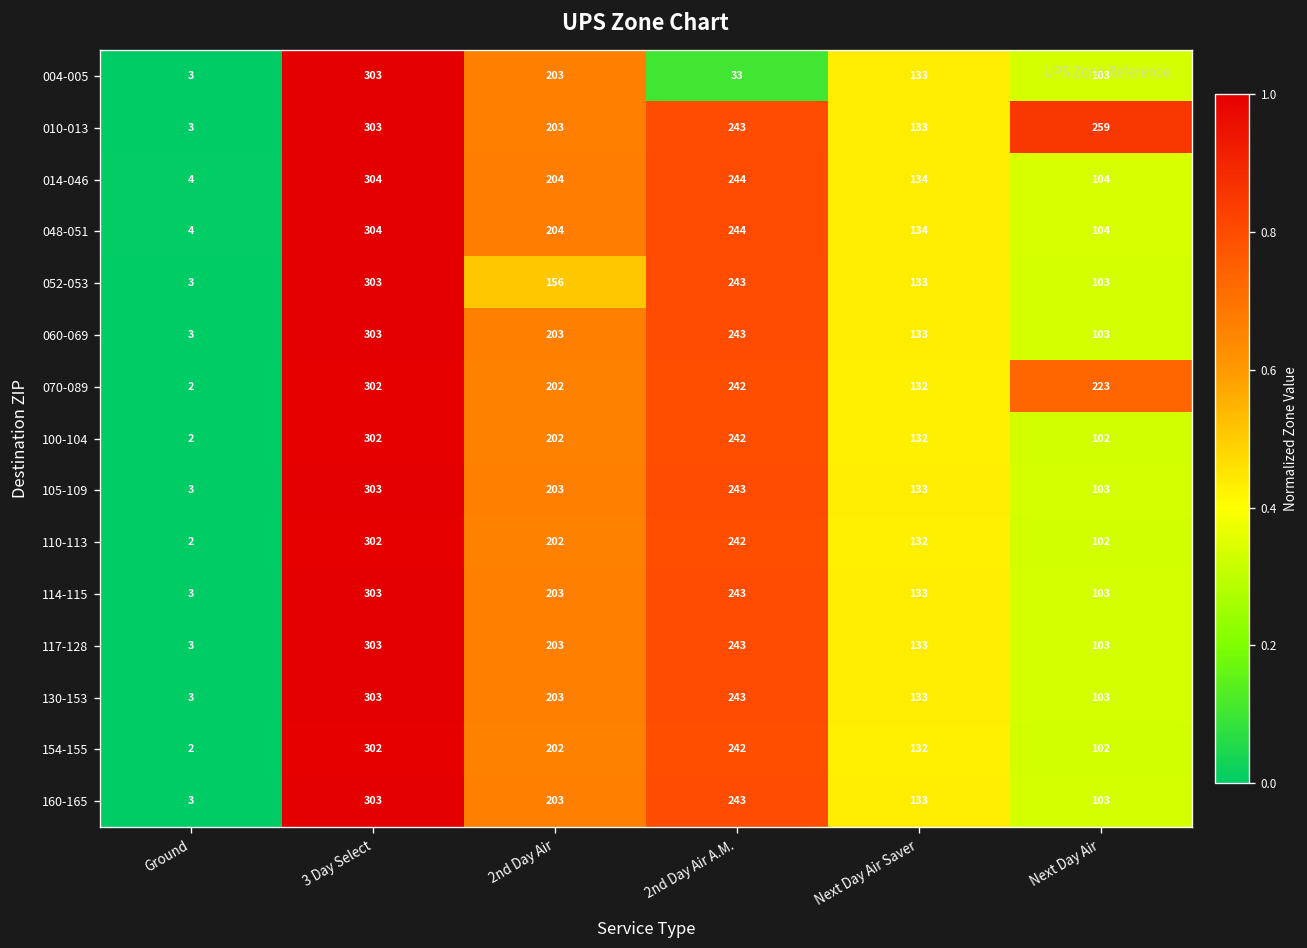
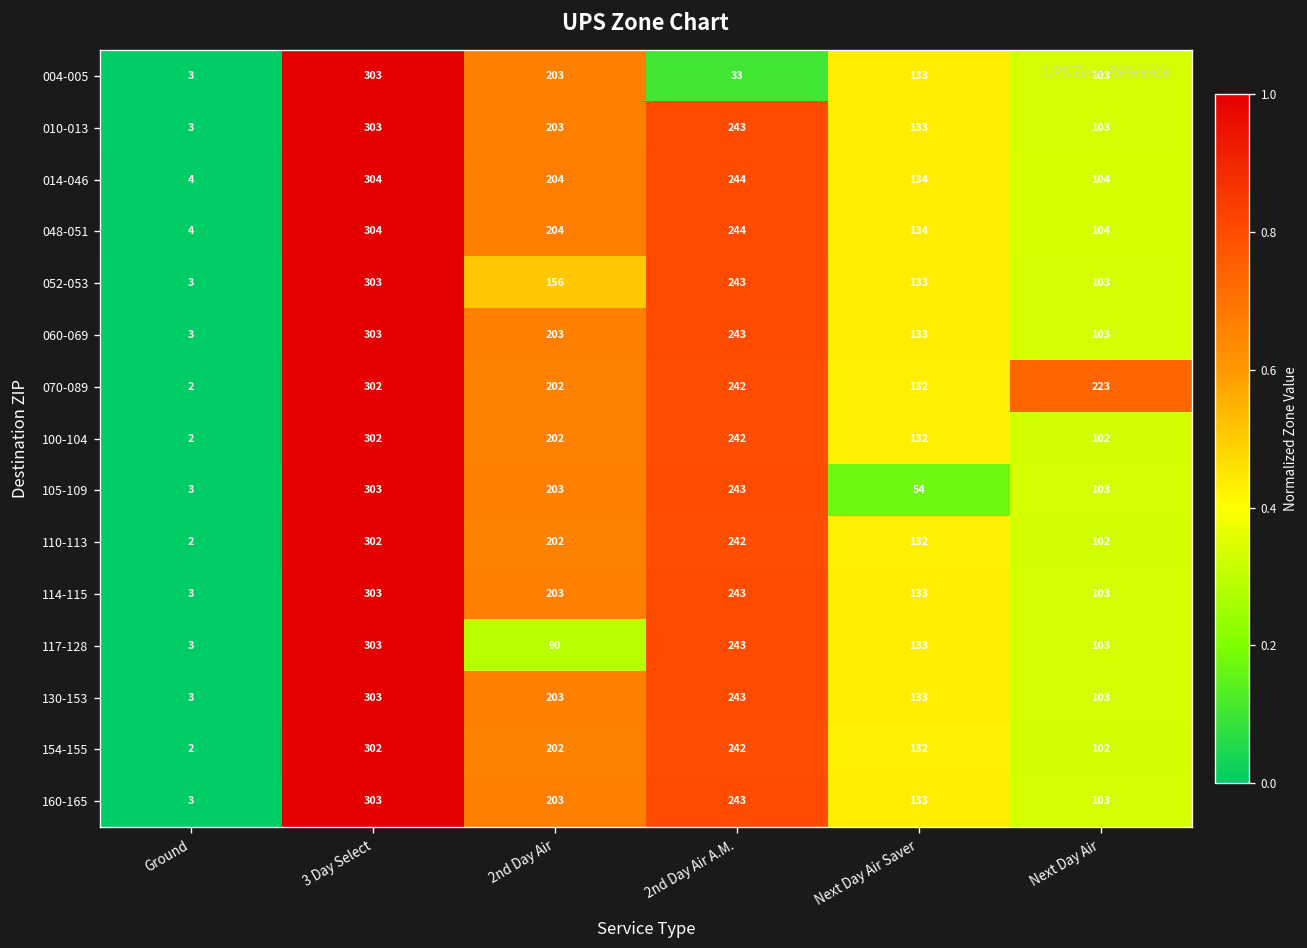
  {
    "004-005": {
      "Ground": 3,
      "3 Day Select": 303,
      "2nd Day Air": 203,
      "2nd Day Air A.M.": 33,
      "Next Day Air Saver": 133
    },
    "010-013": {
      "Ground": 3,
      "3 Day Select": 303,
      "2nd Day Air": 203,
      "2nd Day Air A.M.": 243,
      "Next Day Air Saver": 133,
-     "Next Day Air": 259
+     "Next Day Air": 103
    },
    "014-046": {
      "Ground": 4,
      "3 Day Select": 304,
      "2nd Day Air": 204,
      "2nd Day Air A.M.": 244,
      "Next Day Air Saver": 134,
      "Next Day Air": 104
    },
    "048-051": {
      "Ground": 4,
      "3 Day Select": 304,
      "2nd Day Air": 204,
      "2nd Day Air A.M.": 244,
      "Next Day Air Saver": 134,
      "Next Day Air": 104
    },
    "052-053": {
      "Ground": 3,
      "3 Day Select": 303,
      "2nd Day Air": 156,
      "2nd Day Air A.M.": 243,
      "Next Day Air Saver": 133,
      "Next Day Air": 103
    },
    "060-069": {
      "Ground": 3,
      "3 Day Select": 303,
      "2nd Day Air": 203,
      "2nd Day Air A.M.": 243,
      "Next Day Air Saver": 133,
      "Next Day Air": 103
    },
    "070-089": {
      "Ground": 2,
      "3 Day Select": 302,
      "2nd Day Air": 202,
      "2nd Day Air A.M.": 242,
      "Next Day Air Saver": 132,
      "Next Day Air": 223
    },
    "100-104": {
      "Ground": 2,
      "3 Day Select": 302,
      "2nd Day Air": 202,
      "2nd Day Air A.M.": 242,
      "Next Day Air Saver": 132,
      "Next Day Air": 102
    },
    "105-109": {
      "Ground": 3,
      "3 Day Select": 303,
      "2nd Day Air": 203,
      "2nd Day Air A.M.": 243,
-     "Next Day Air Saver": 133,
+     "Next Day Air Saver": 54,
      "Next Day Air": 103
    },
    "110-113": {
      "Ground": 2,
      "3 Day Select": 302,
      "2nd Day Air": 202,
      "2nd Day Air A.M.": 242,
      "Next Day Air Saver": 132,
      "Next Day Air": 102
    },
    "114-115": {
      "Ground": 3,
      "3 Day Select": 303,
      "2nd Day Air": 203,
      "2nd Day Air A.M.": 243,
      "Next Day Air Saver": 133,
      "Next Day Air": 103
    },
    "117-128": {
      "Ground": 3,
      "3 Day Select": 303,
-     "2nd Day Air": 203,
+     "2nd Day Air": 90,
      "2nd Day Air A.M.": 243,
      "Next Day Air Saver": 133,
      "Next Day Air": 103
    },
    "130-153": {
      "Ground": 3,
      "3 Day Select": 303,
      "2nd Day Air": 203,
      "2nd Day Air A.M.": 243,
      "Next Day Air Saver": 133,
      "Next Day Air": 103
    },
    "154-155": {
      "Ground": 2,
      "3 Day Select": 302,
      "2nd Day Air": 202,
      "2nd Day Air A.M.": 242,
      "Next Day Air Saver": 132,
      "Next Day Air": 102
    },
    "160-165": {
      "Ground": 3,
      "3 Day Select": 303,
      "2nd Day Air": 203,
      "2nd Day Air A.M.": 243,
      "Next Day Air Saver": 133,
      "Next Day Air": 103
    }
  }
